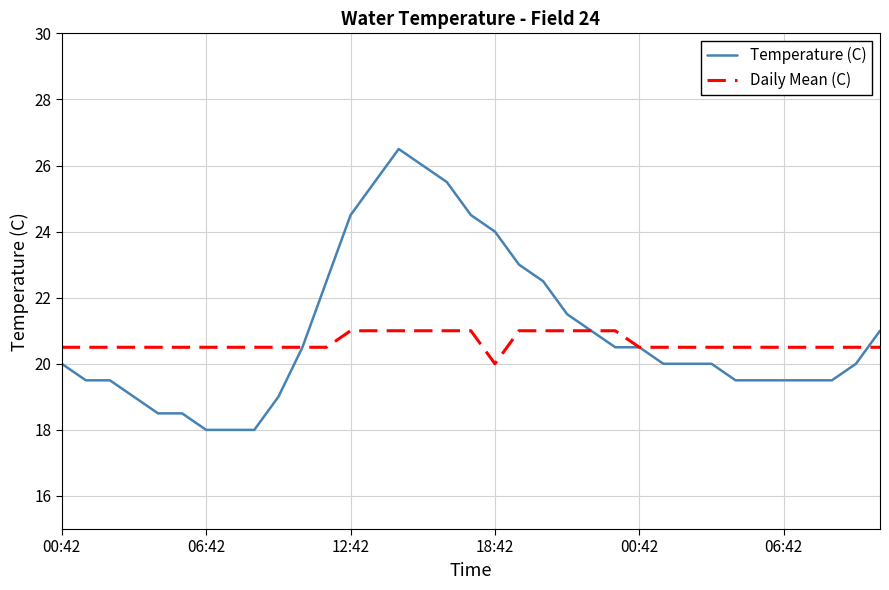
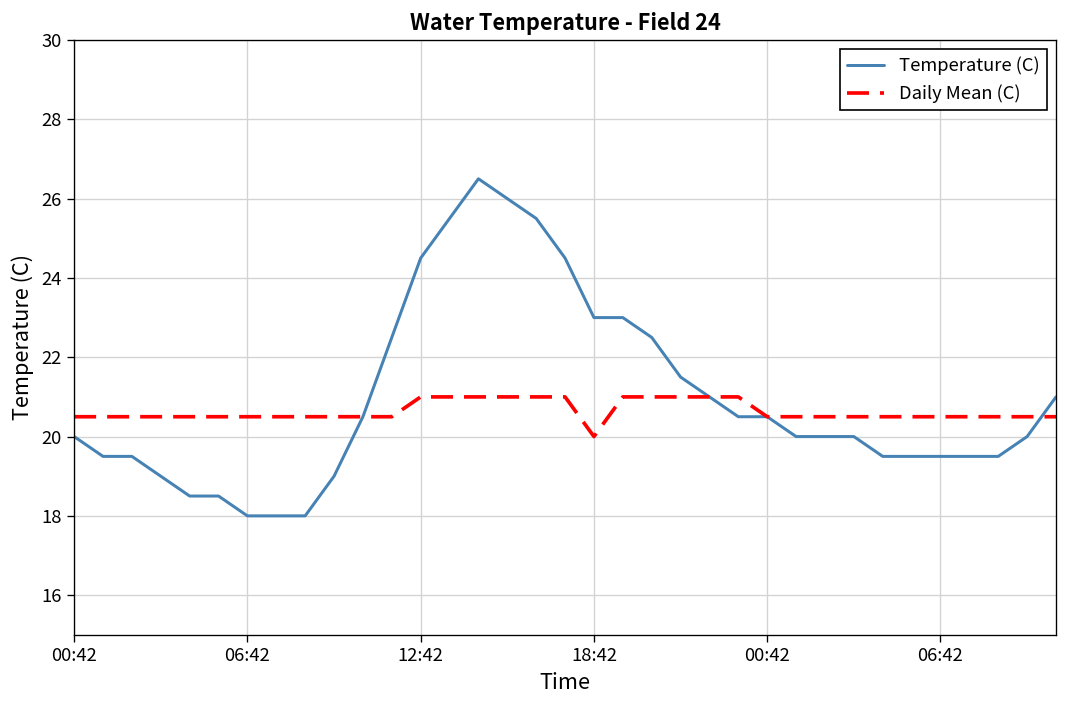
  {
    "Temperature (C)": {
      "12:42": 24.5,
-     "18:42": 24
+     "18:42": 23
    },
    "Daily Mean (C)": {
      "12:42": 21,
      "18:42": 20
    }
  }
